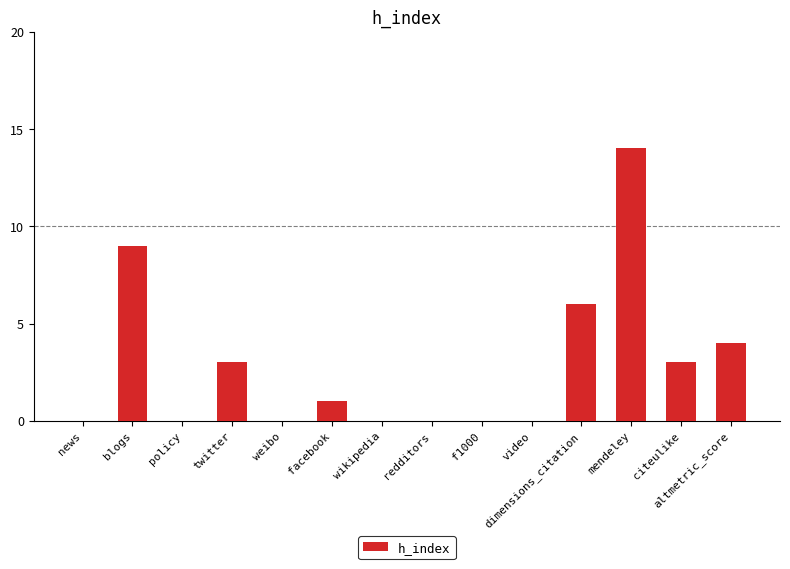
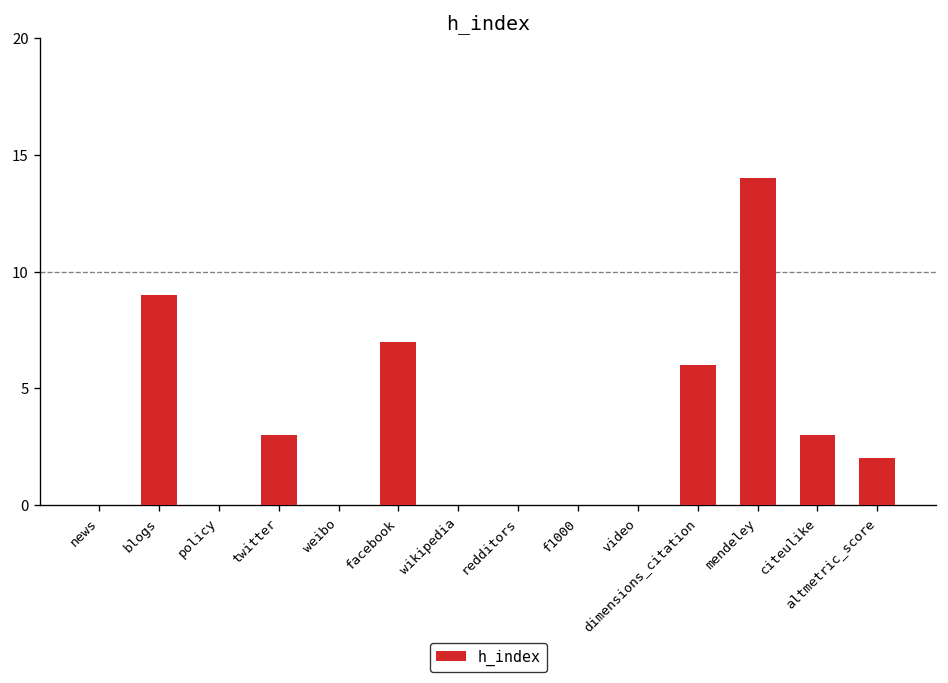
  {
    "news": 0,
    "blogs": 9,
    "policy": 0,
    "twitter": 3,
    "weibo": 0,
-   "facebook": 1,
+   "facebook": 7,
    "wikipedia": 0,
    "redditors": 0,
    "f1000": 0,
    "video": 0,
    "dimensions_citation": 6,
    "mendeley": 14,
    "citeulike": 3,
-   "altmetric_score": 4
+   "altmetric_score": 2
  }
